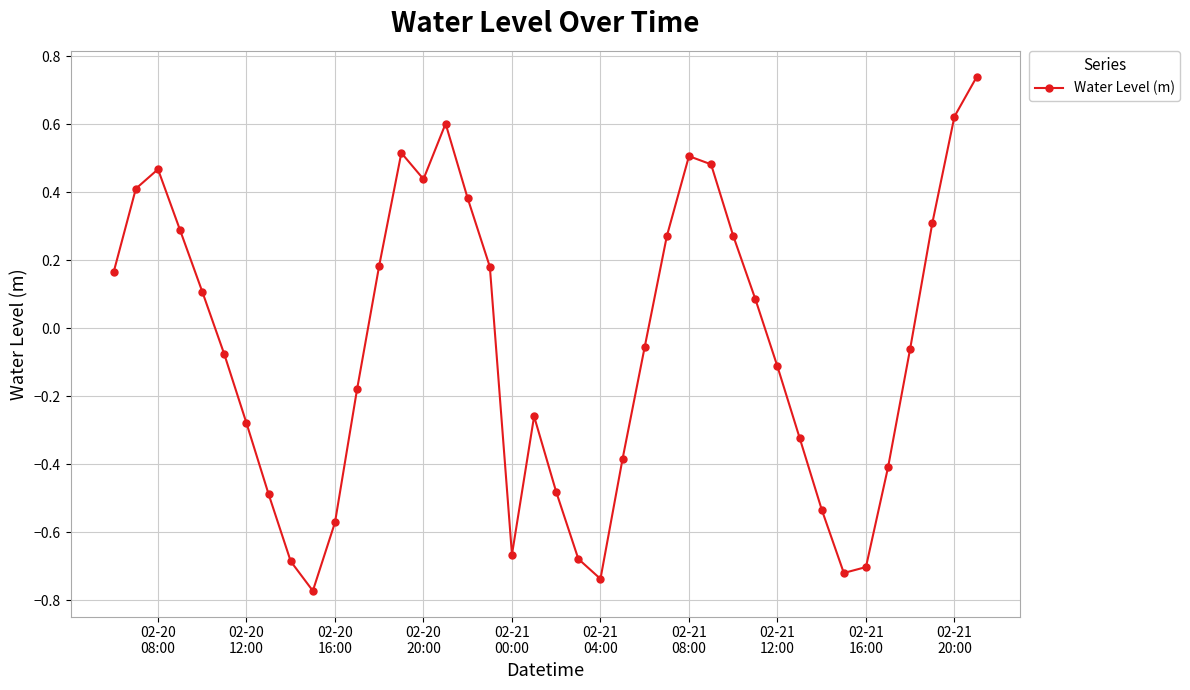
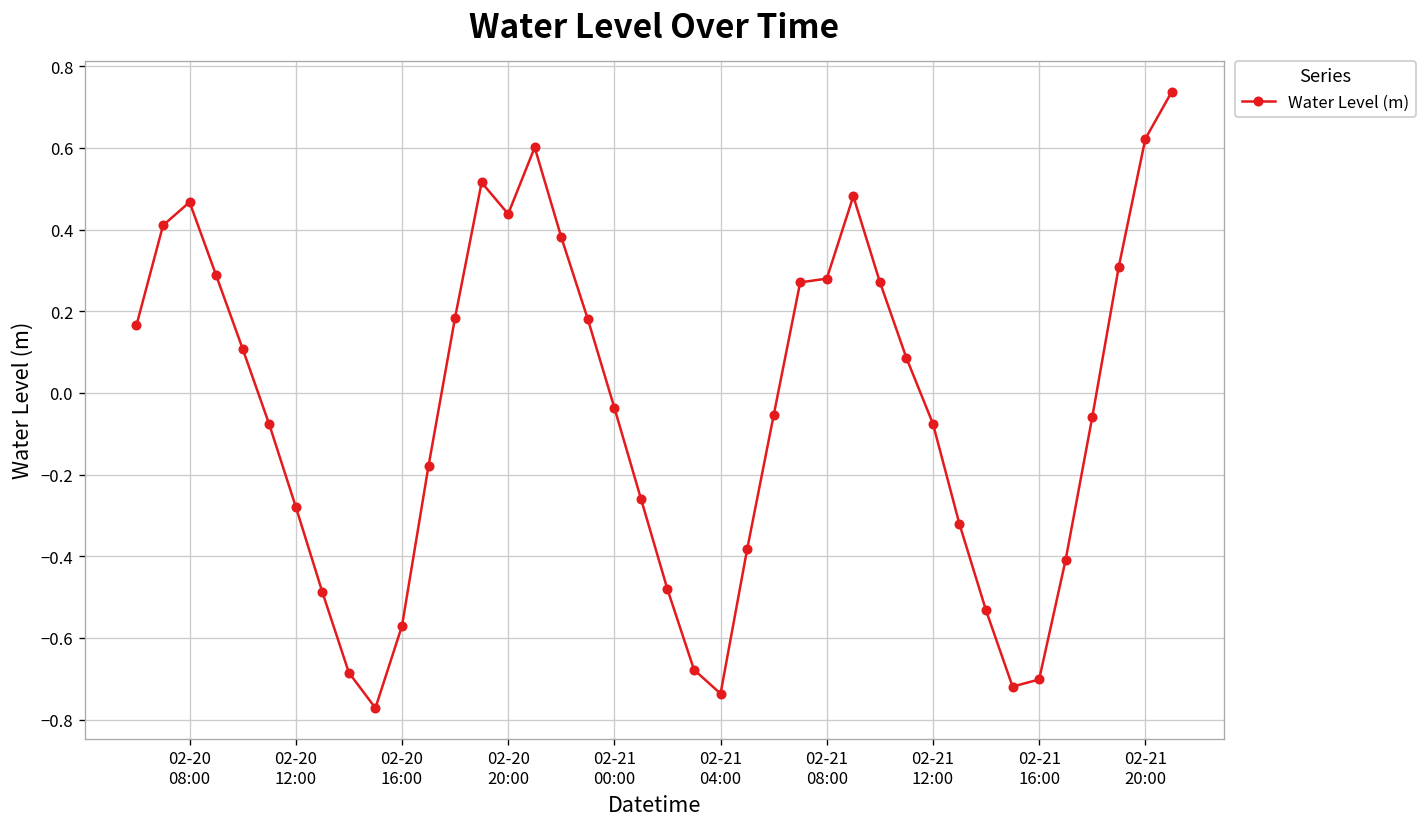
  {
    "02-20 08:00": 0.47,
    "02-20 12:00": -0.28,
    "02-20 16:00": -0.57,
    "02-20 20:00": 0.44,
-   "02-21 00:00": -0.66,
+   "02-21 00:00": -0.04,
    "02-21 04:00": -0.74,
-   "02-21 08:00": 0.51,
-   "02-21 12:00": -0.11,
+   "02-21 08:00": 0.28,
+   "02-21 12:00": -0.08,
    "02-21 16:00": -0.70,
    "02-21 20:00": 0.62
  }
